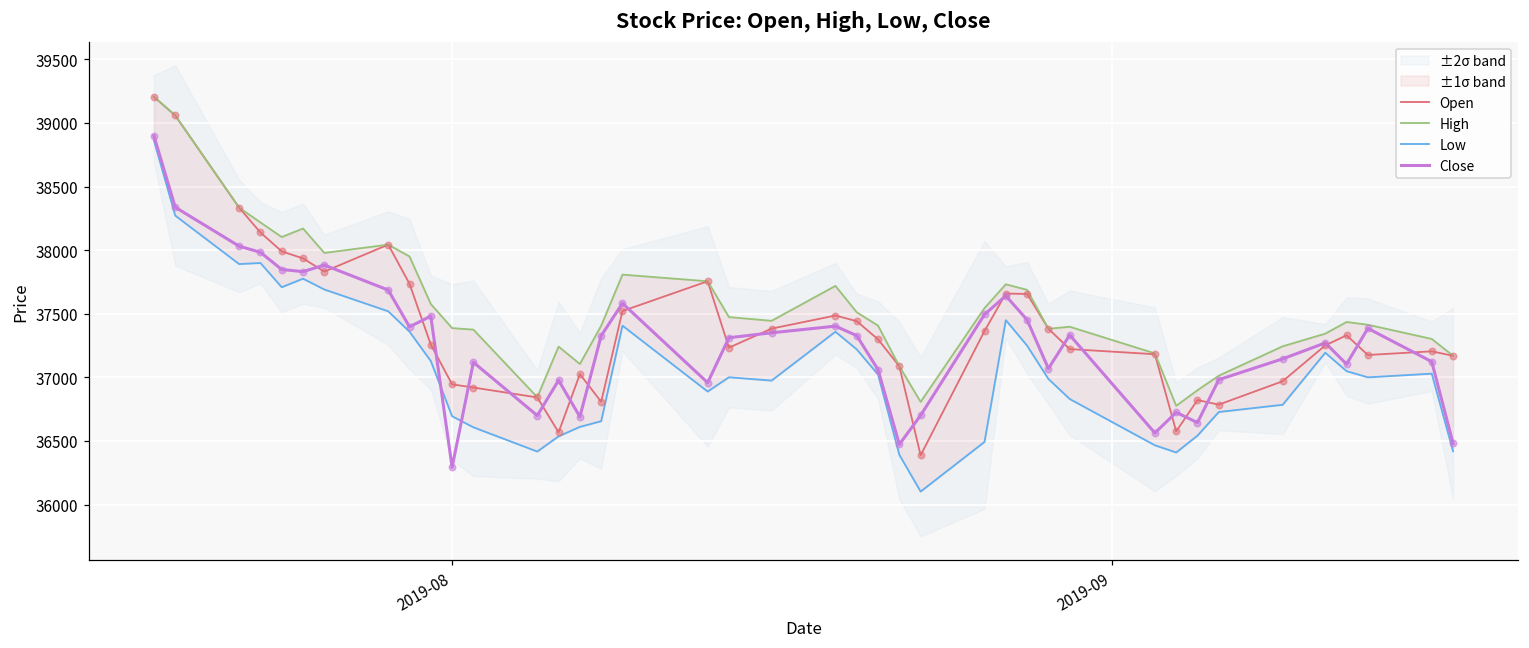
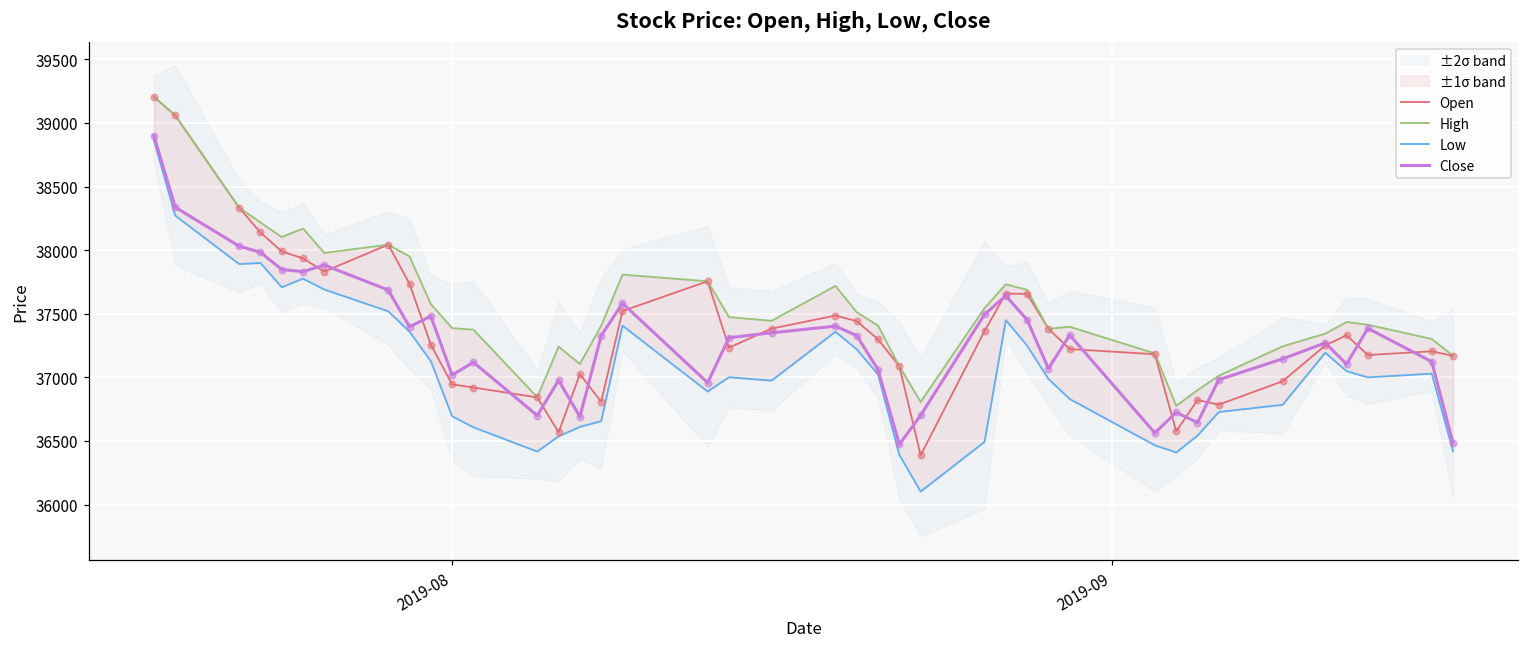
  {
    "Open": {
      "2019-08": 36950
    },
    "Low": {
      "2019-08": 36690
    },
    "Close": {
-     "2019-08": 36290
+     "2019-08": 37020
    }
  }
